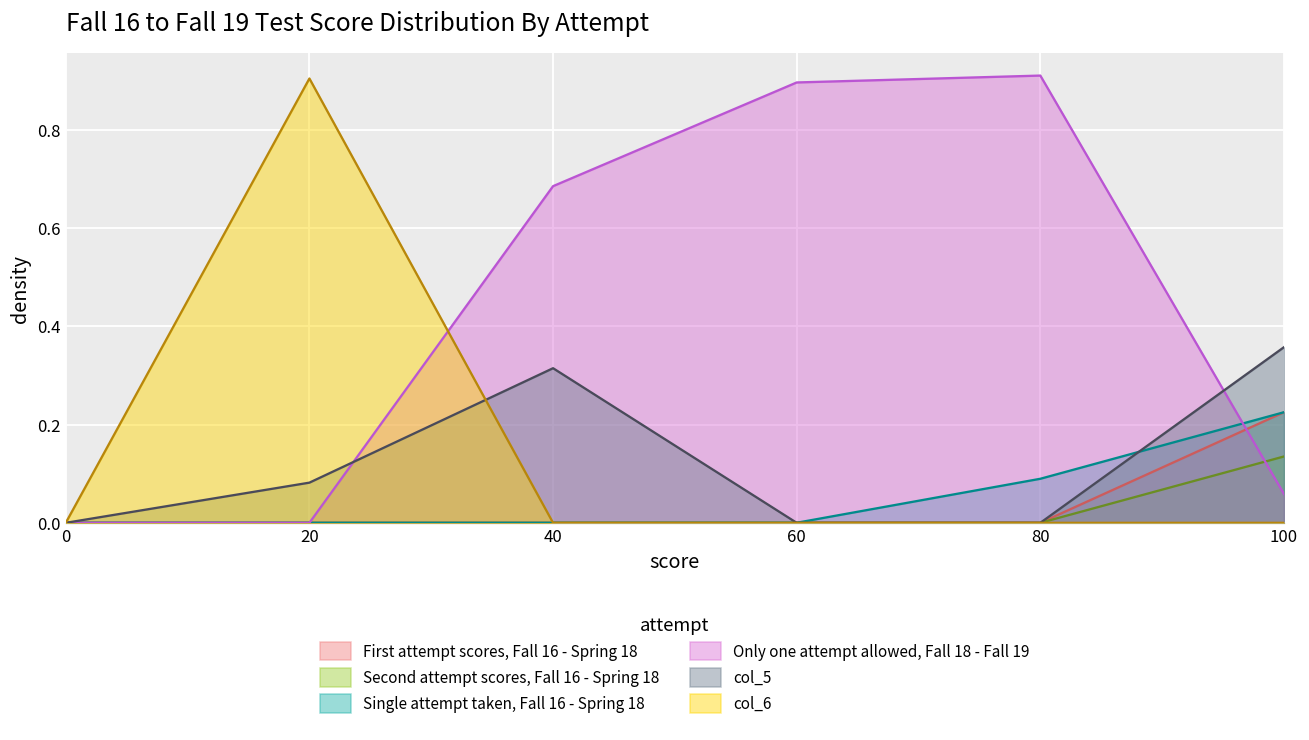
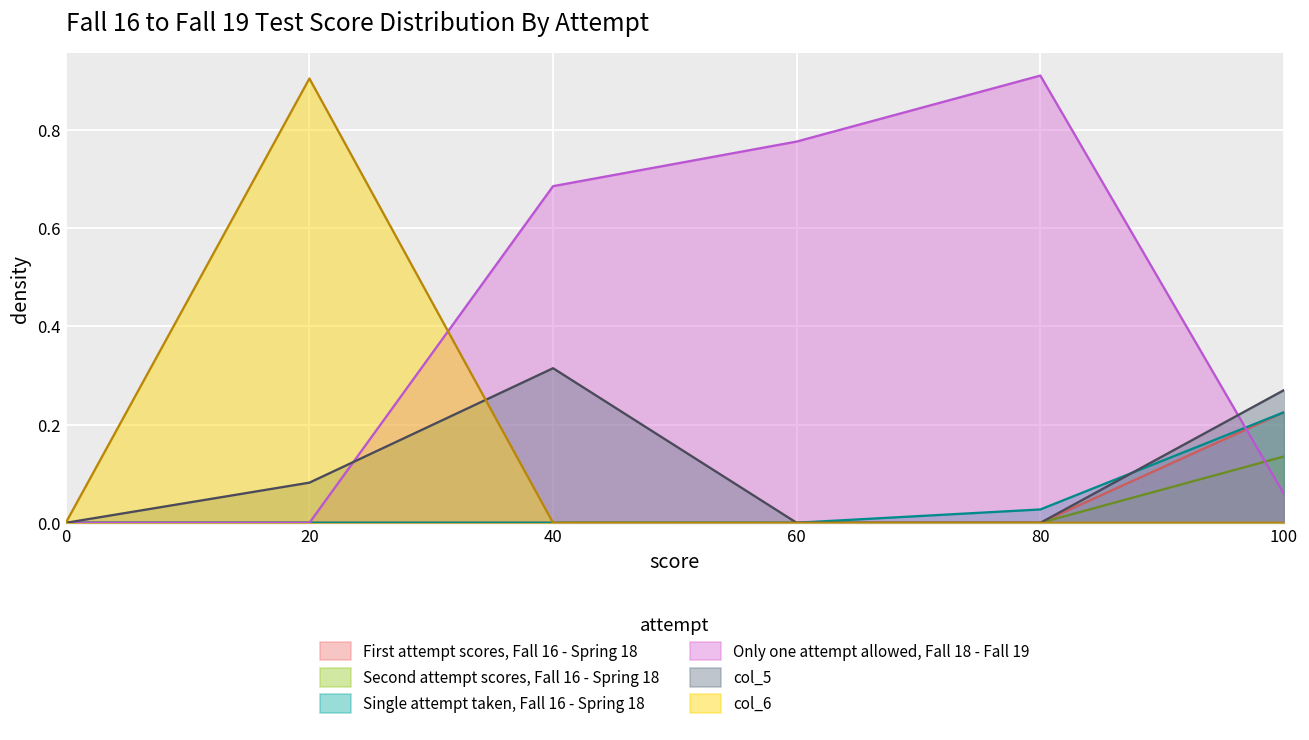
  {
    "Second attempt scores, Fall 16 - Spring 18": {
      "100": 0.14
    },
    "Single attempt taken, Fall 16 - Spring 18": {
-     "80": 0.09
+     "80": 0.03
    },
    "Only one attempt allowed, Fall 18 - Fall 19": {
      "40": 0.69,
-     "60": 0.90,
+     "60": 0.78,
      "80": 0.91,
      "100": 0.06
    },
    "col_5": {
      "20": 0.08,
      "40": 0.31,
-     "100": 0.36
+     "100": 0.27
    },
    "col_6": {
      "20": 0.90,
      "100": 0.00
    }
  }
